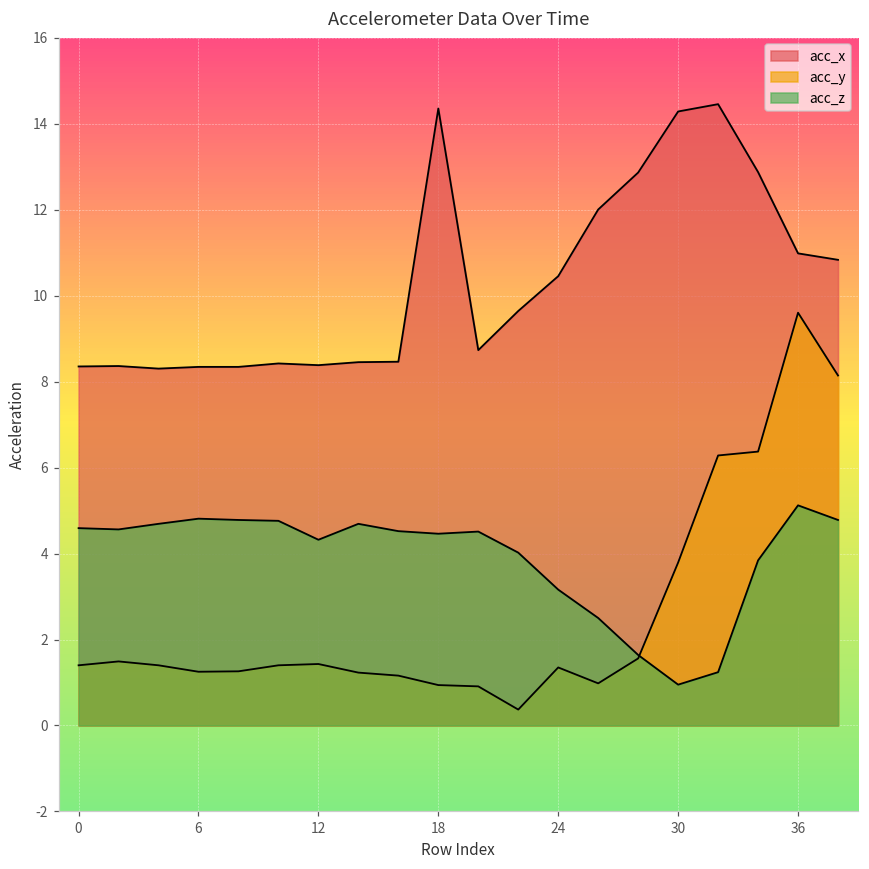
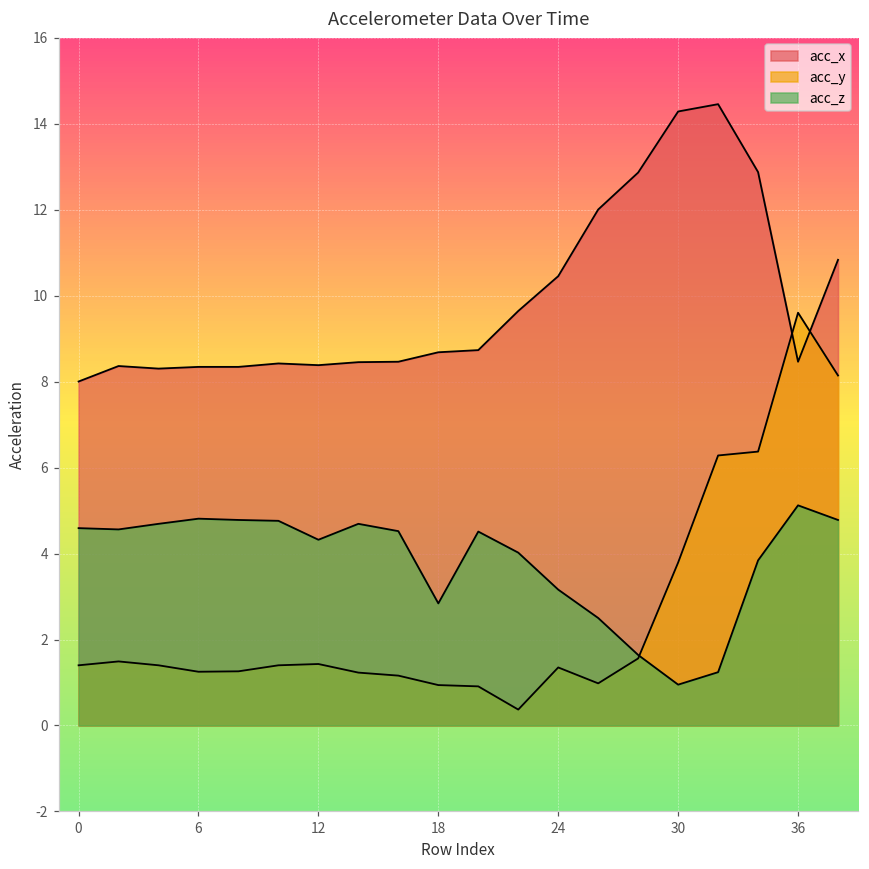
  {
    "acc_x": {
-     "0": 8.4,
+     "0": 8.0,
      "6": 8.3,
      "12": 8.4,
-     "18": 14.4,
+     "18": 8.7,
      "24": 10.5,
      "30": 14.3,
-     "36": 11.0
+     "36": 8.5
    },
    "acc_y": {
      "0": 1.4,
      "6": 1.3,
      "12": 1.4,
      "18": 0.9,
      "24": 1.4,
      "30": 3.8,
      "36": 9.6
    },
    "acc_z": {
      "0": 4.6,
      "6": 4.8,
      "12": 4.3,
-     "18": 4.5,
+     "18": 2.8,
      "24": 3.2,
      "30": 1.0,
      "36": 5.1
    }
  }
